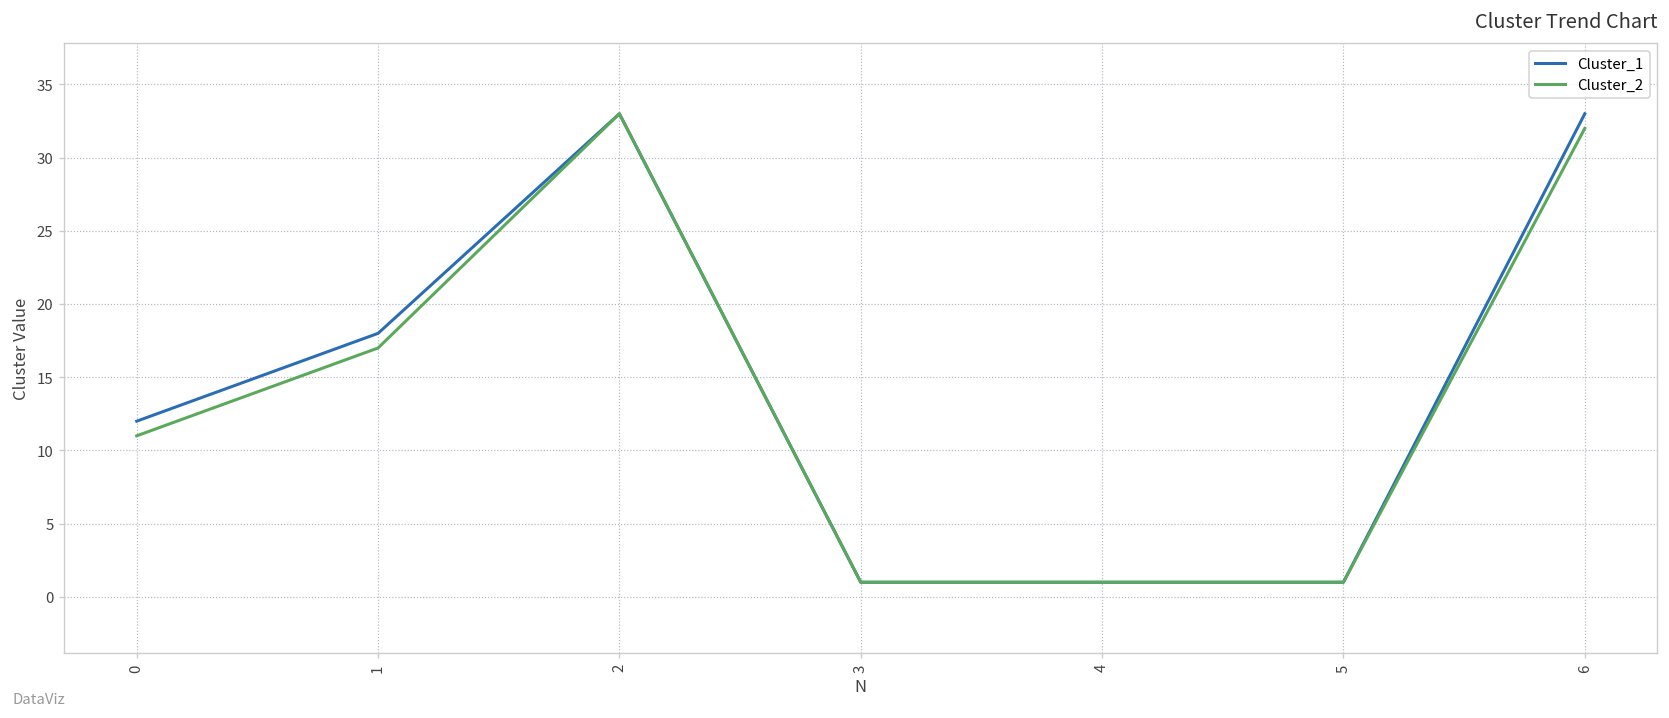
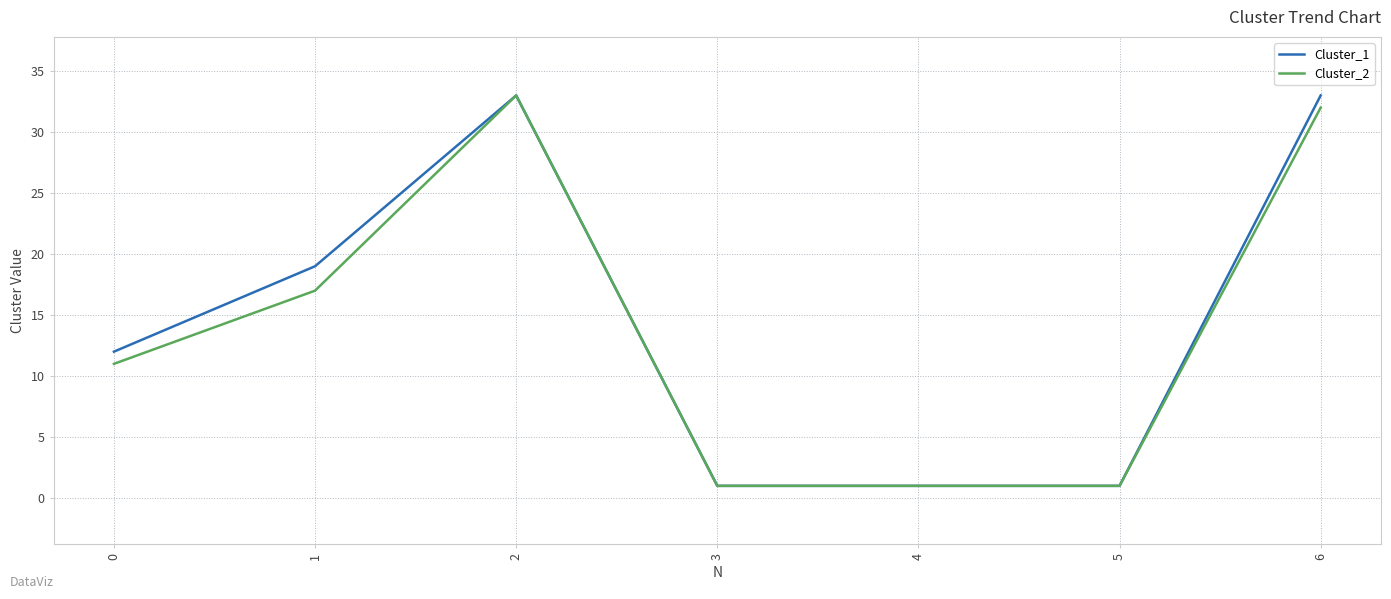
  {
    "Cluster_1": {
      "0": 12,
-     "1": 18,
+     "1": 19,
      "6": 33
    },
    "Cluster_2": {
      "0": 11,
      "1": 17,
      "6": 32
    }
  }
